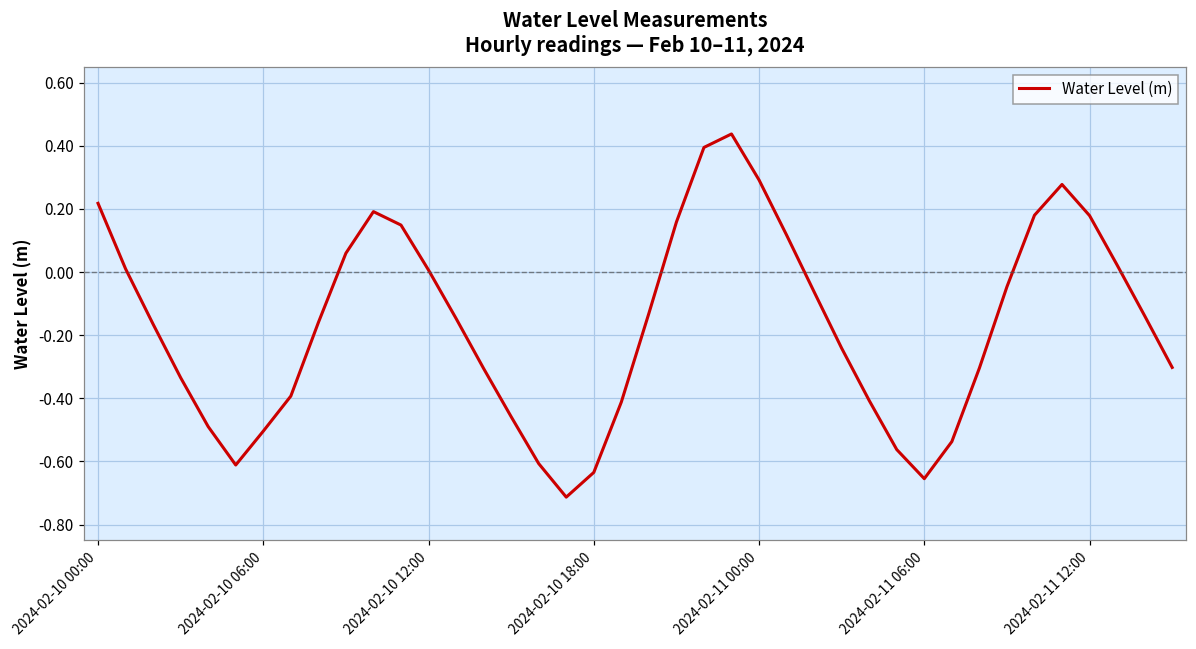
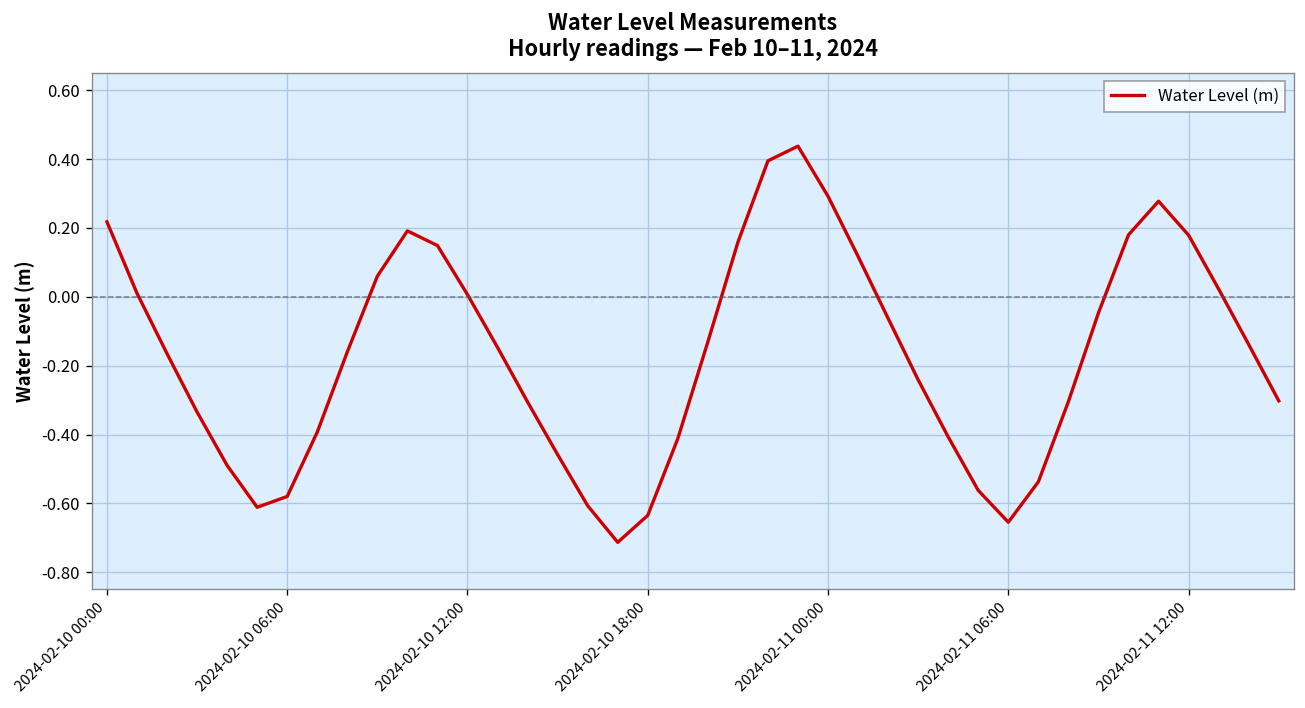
  {
    "2024-02-10 00:00": 0.22,
-   "2024-02-10 06:00": -0.50,
+   "2024-02-10 06:00": -0.58,
    "2024-02-10 12:00": 0.01,
    "2024-02-10 18:00": -0.63,
    "2024-02-11 00:00": 0.29,
    "2024-02-11 06:00": -0.65,
    "2024-02-11 12:00": 0.18
  }
